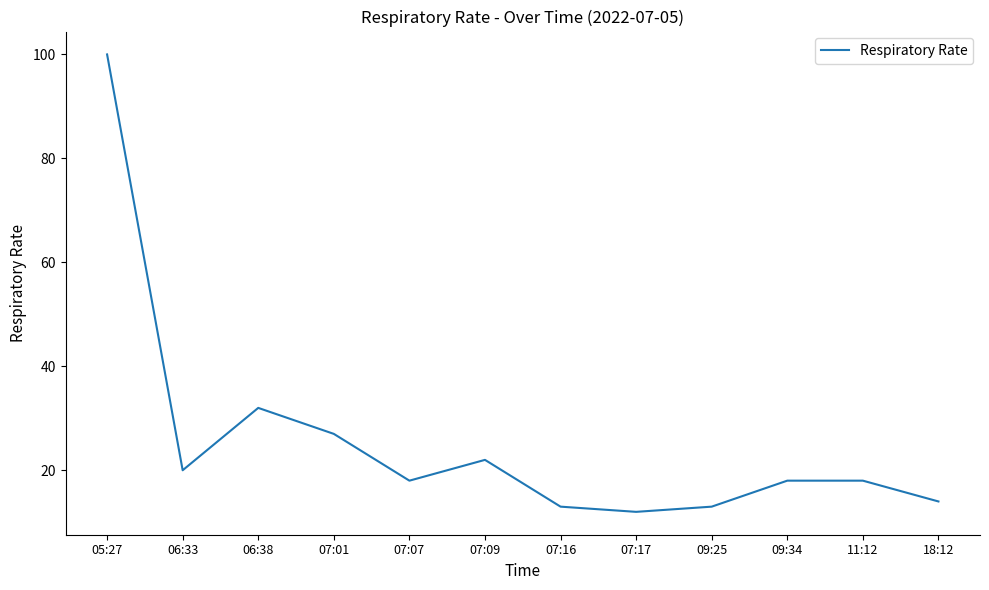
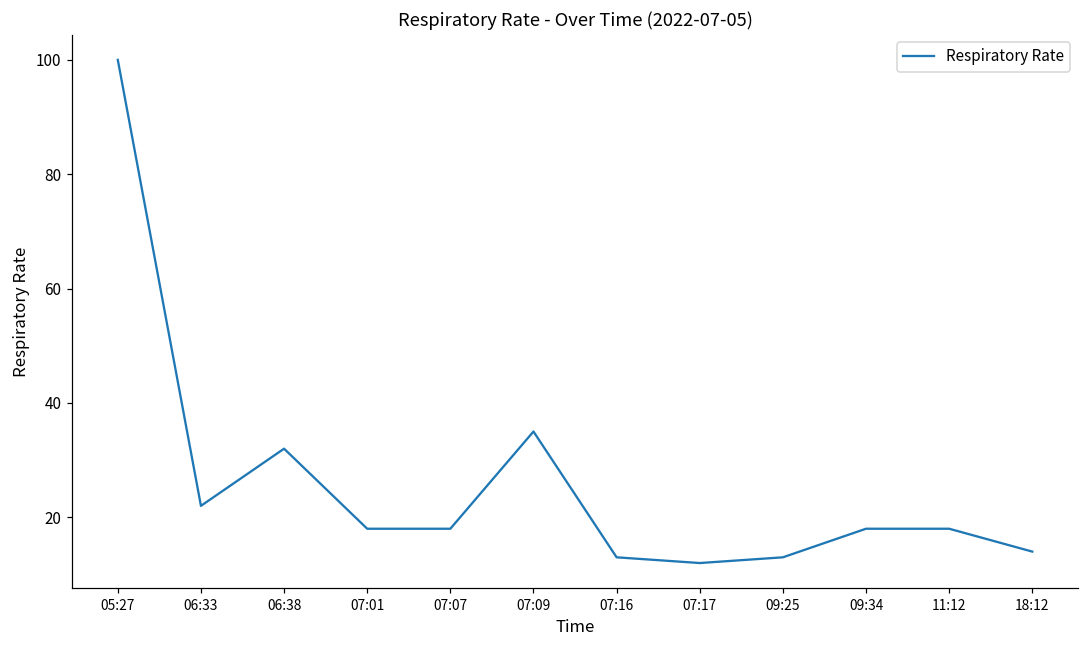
  {
    "05:27": 100,
-   "06:33": 20,
+   "06:33": 22,
    "06:38": 32,
-   "07:01": 27,
+   "07:01": 18,
    "07:07": 18,
-   "07:09": 22,
+   "07:09": 35,
    "07:16": 13,
    "07:17": 12,
    "09:25": 13,
    "09:34": 18,
    "11:12": 18,
    "18:12": 14
  }
